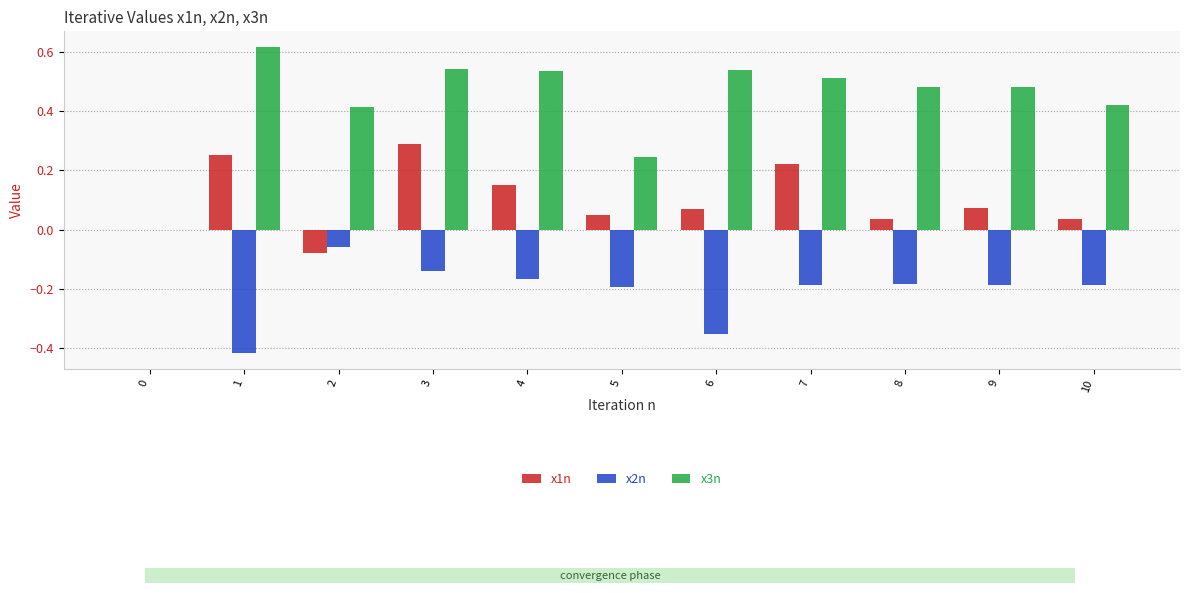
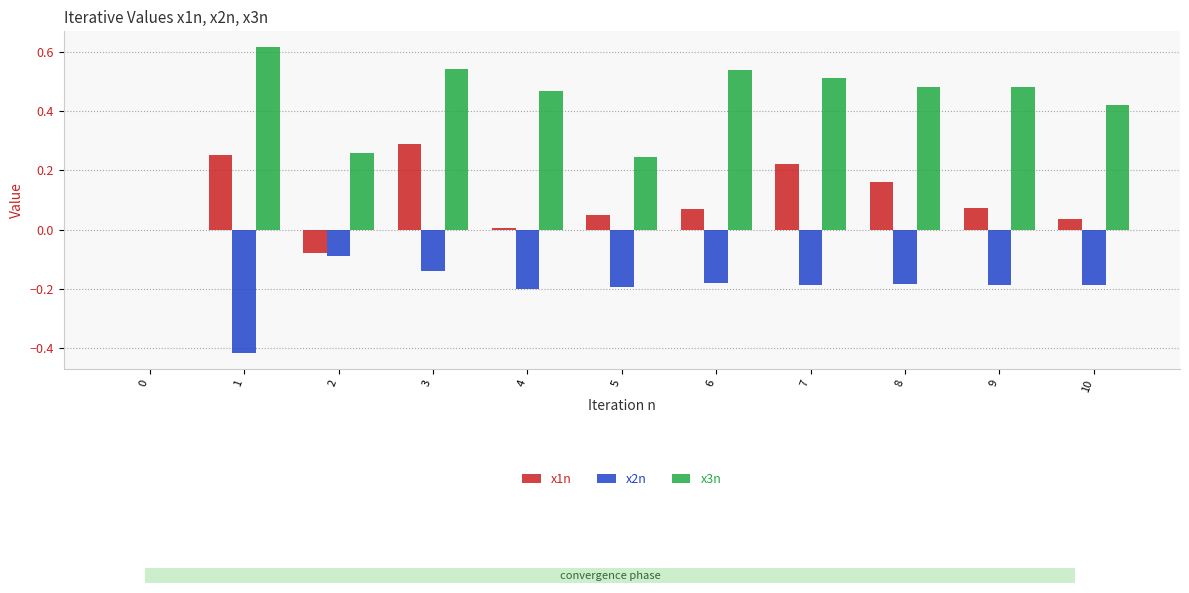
  {
    "x1n": {
      "0": 0.00,
      "1": 0.25,
      "2": -0.08,
      "3": 0.29,
-     "4": 0.15,
+     "4": 0.01,
      "5": 0.05,
      "6": 0.07,
      "7": 0.22,
-     "8": 0.04,
+     "8": 0.16,
      "9": 0.07,
      "10": 0.04
    },
    "x2n": {
      "0": 0.00,
      "1": -0.42,
-     "2": -0.06,
+     "2": -0.09,
      "3": -0.14,
-     "4": -0.17,
+     "4": -0.20,
      "5": -0.19,
-     "6": -0.35,
+     "6": -0.18,
      "7": -0.19,
      "8": -0.18,
      "9": -0.19,
      "10": -0.19
    },
    "x3n": {
      "0": 0.00,
      "1": 0.62,
-     "2": 0.41,
+     "2": 0.26,
      "3": 0.54,
-     "4": 0.53,
+     "4": 0.47,
      "5": 0.24,
      "6": 0.54,
      "7": 0.51,
      "8": 0.48,
      "9": 0.48,
      "10": 0.42
    }
  }
